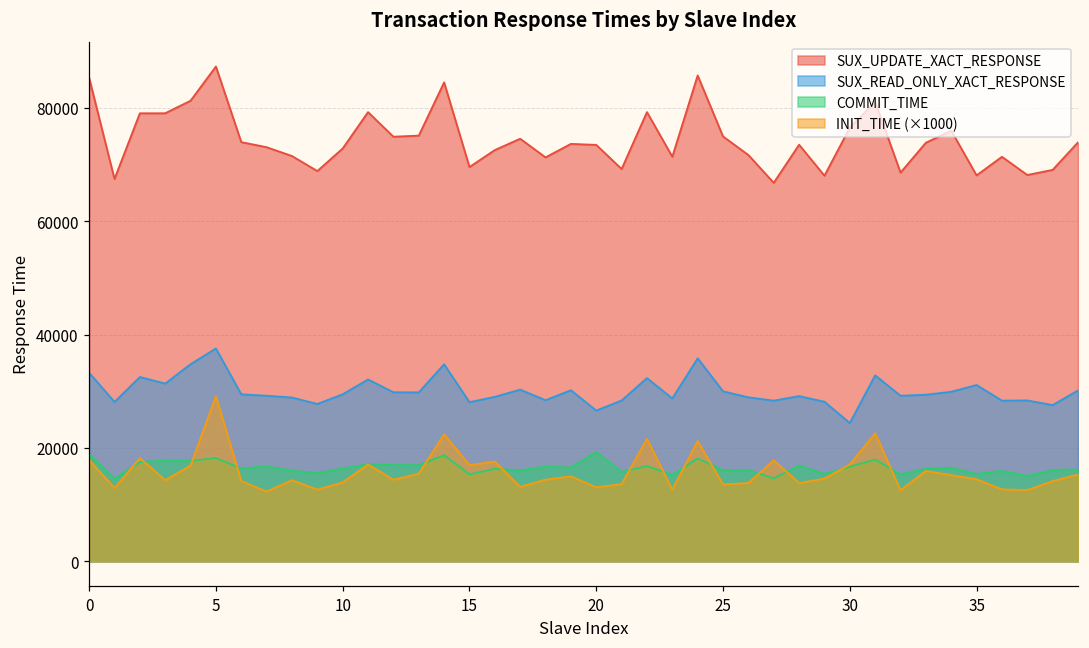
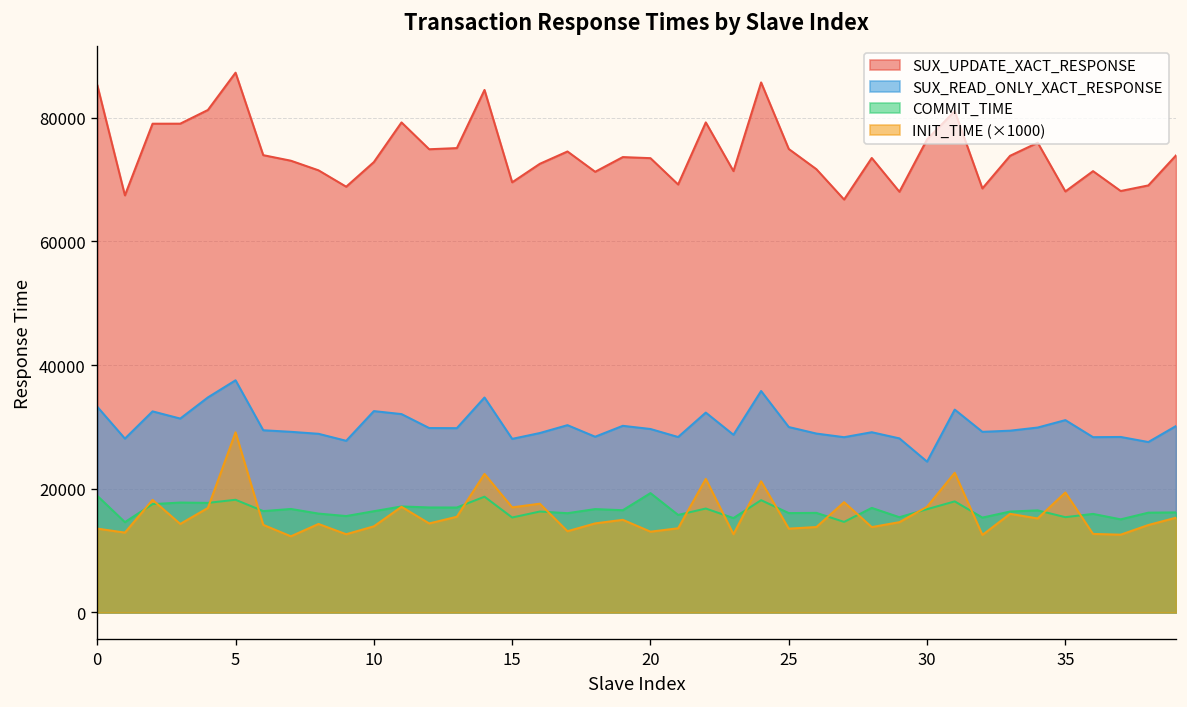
  {
    "SUX_UPDATE_XACT_RESPONSE": {
      "0": 85000,
      "5": 87000,
      "10": 73000,
      "15": 70000,
      "20": 73000,
      "25": 75000,
      "35": 68000
    },
    "SUX_READ_ONLY_XACT_RESPONSE": {
      "0": 33000,
      "5": 38000,
-     "10": 29000,
+     "10": 33000,
      "15": 28000,
-     "20": 27000,
+     "20": 30000,
      "25": 30000,
      "30": 24000,
      "35": 31000
    },
    "COMMIT_TIME": {
      "0": 19000,
      "5": 18000,
      "10": 16000,
      "15": 15000,
      "20": 19000,
      "25": 16000,
      "35": 15000
    },
    "INIT_TIME (×1000)": {
-     "0": 18000,
+     "0": 14000,
      "5": 29000,
      "10": 14000,
      "15": 17000,
      "20": 13000,
      "25": 14000,
-     "35": 14000
+     "35": 19000
    }
  }
